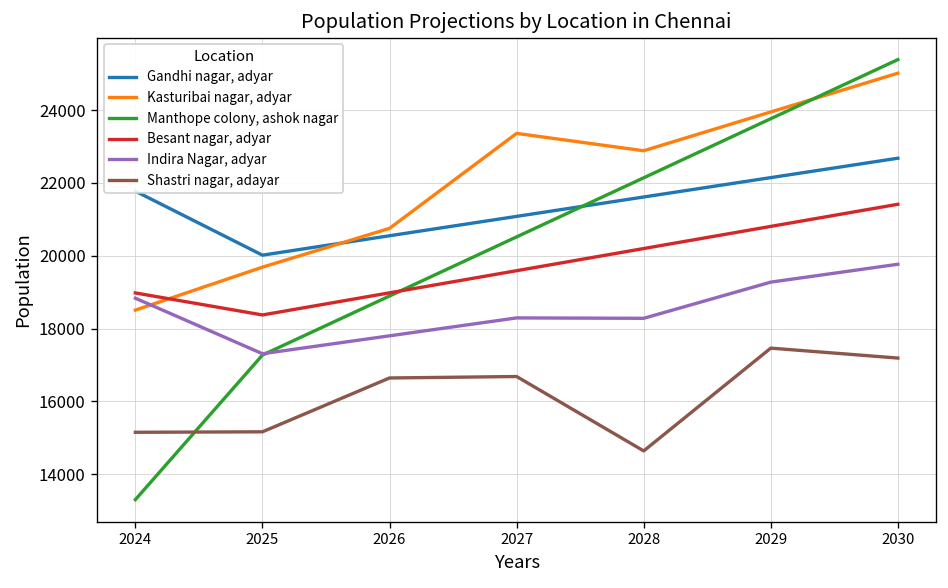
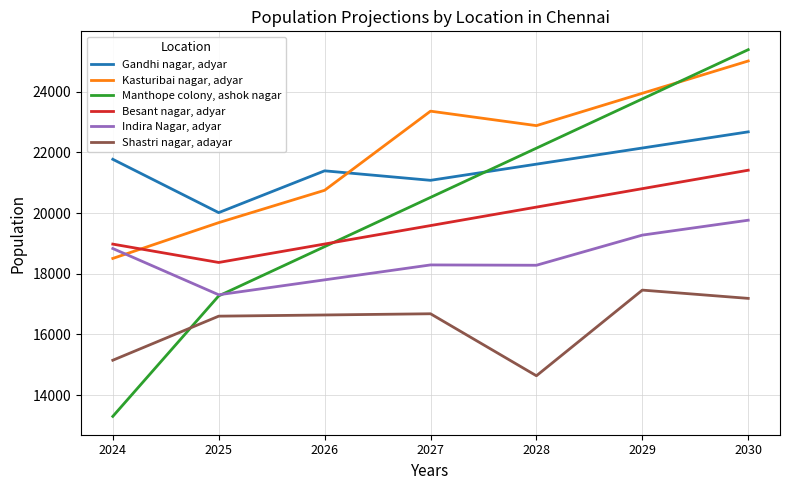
  {
    "Gandhi nagar, adyar": {
      "2024": 21800,
      "2025": 20000,
-     "2026": 20600,
+     "2026": 21400,
      "2027": 21100,
      "2028": 21600,
      "2029": 22100,
      "2030": 22700
    },
    "Kasturibai nagar, adyar": {
      "2024": 18500,
      "2025": 19700,
      "2026": 20800,
      "2027": 23400,
      "2028": 22900,
      "2029": 24000,
      "2030": 25000
    },
    "Manthope colony, ashok nagar": {
      "2024": 13300,
      "2026": 18900,
      "2027": 20500,
      "2028": 22100,
      "2029": 23800,
      "2030": 25400
    },
    "Besant nagar, adyar": {
      "2024": 19000,
      "2025": 18400,
      "2026": 19000,
      "2027": 19600,
      "2028": 20200,
      "2029": 20800,
      "2030": 21400
    },
    "Indira Nagar, adyar": {
      "2024": 18800,
      "2026": 17800,
      "2027": 18300,
      "2028": 18300,
      "2029": 19300,
      "2030": 19800
    },
    "Shastri nagar, adayar": {
      "2024": 15200,
-     "2025": 15200,
+     "2025": 16600,
      "2026": 16600,
      "2027": 16700,
      "2028": 14600,
      "2029": 17500,
      "2030": 17200
    }
  }
